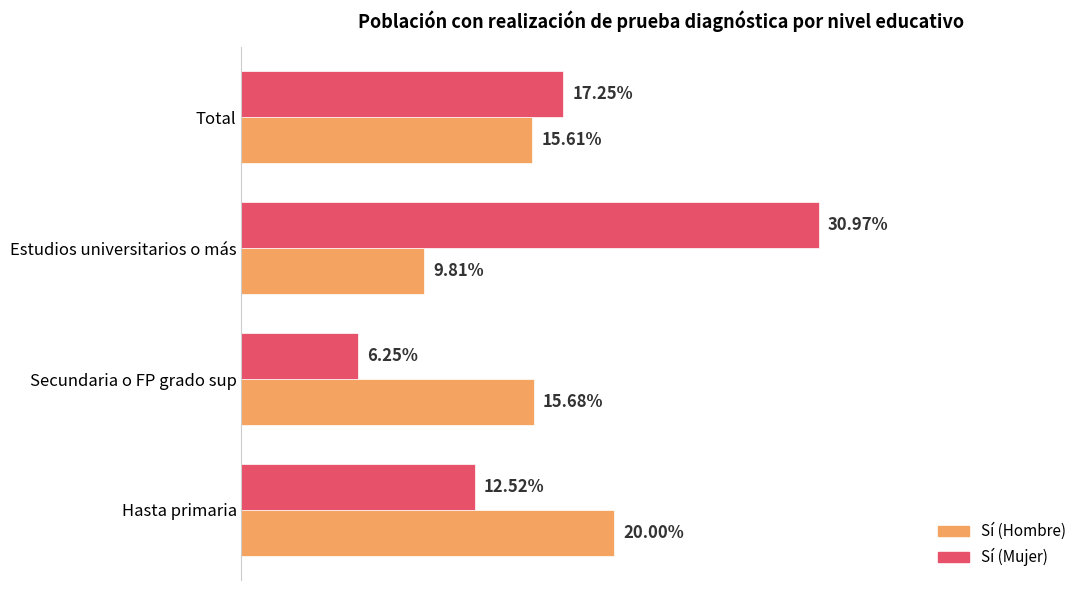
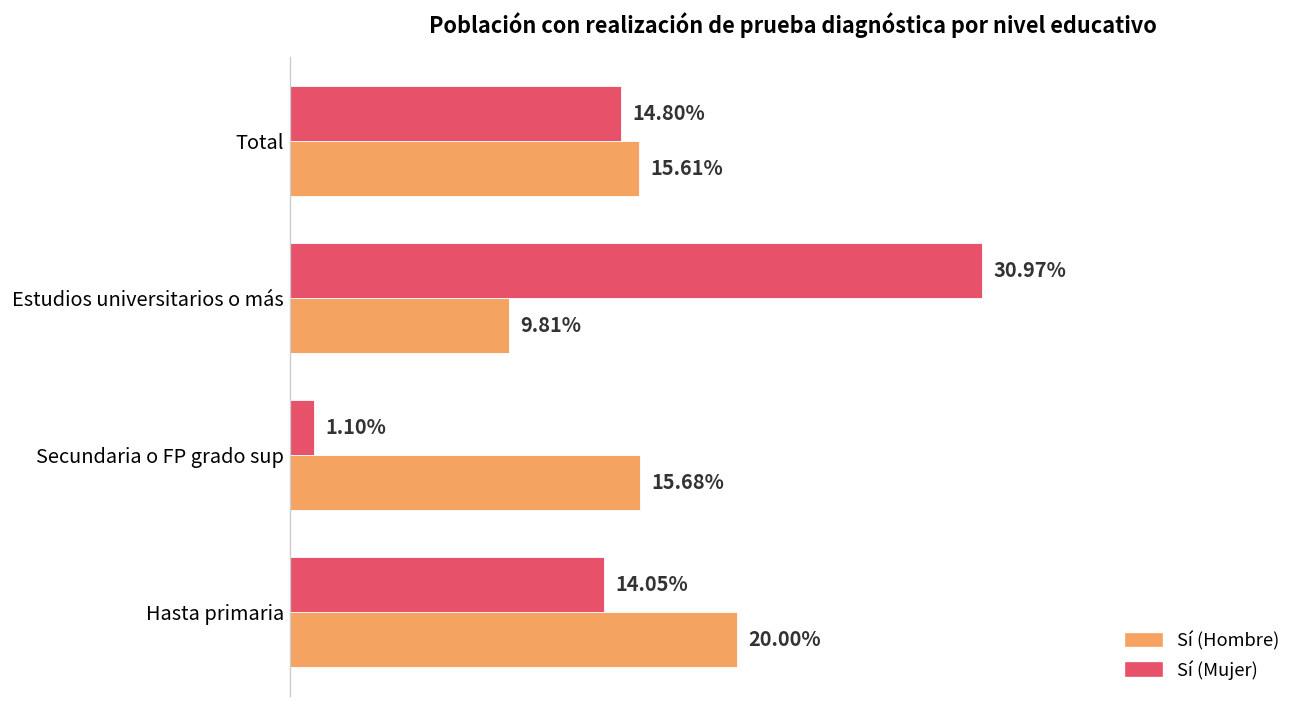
  {
    "Sí (Hombre)": {
      "Total": "15.61%",
      "Estudios universitarios o más": "9.81%",
      "Secundaria o FP grado sup": "15.68%",
      "Hasta primaria": "20.00%"
    },
    "Sí (Mujer)": {
-     "Total": "17.25%",
+     "Total": "14.80%",
      "Estudios universitarios o más": "30.97%",
-     "Secundaria o FP grado sup": "6.25%",
-     "Hasta primaria": "12.52%"
+     "Secundaria o FP grado sup": "1.10%",
+     "Hasta primaria": "14.05%"
    }
  }
